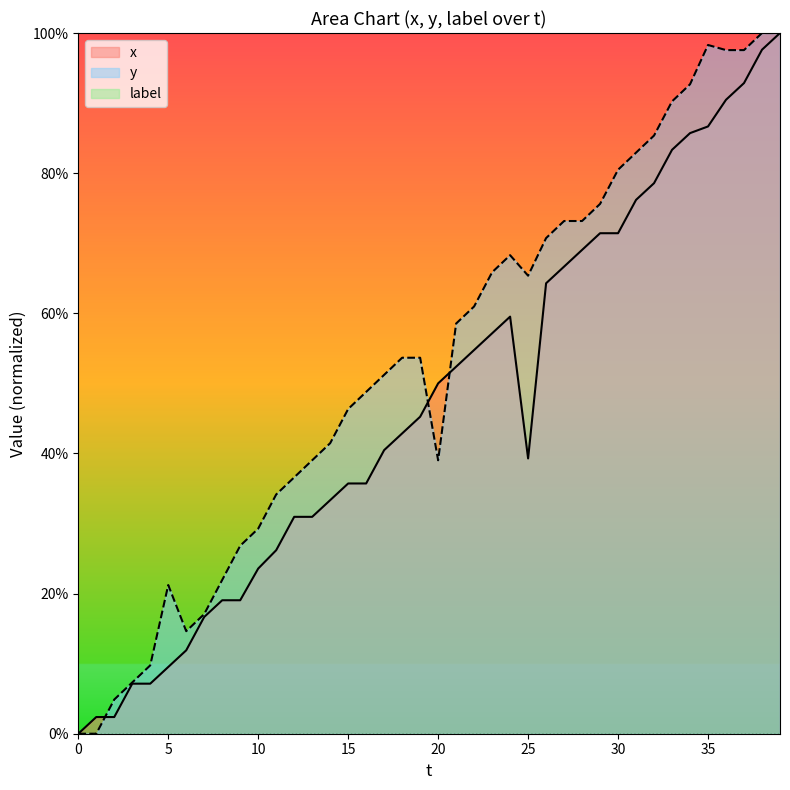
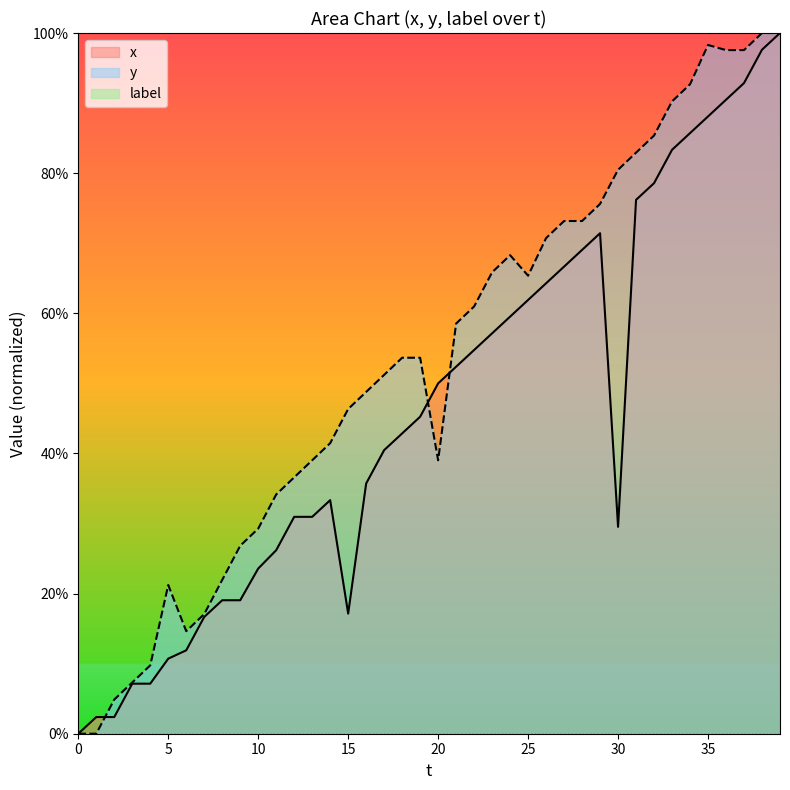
  {
    "x": {
-     "5": "10%",
+     "5": "11%",
      "10": "24%",
-     "15": "36%",
+     "15": "17%",
      "20": "50%",
-     "25": "39%",
-     "30": "71%",
-     "35": "87%"
+     "25": "62%",
+     "30": "30%",
+     "35": "88%"
    },
    "y": {
      "5": "21%",
      "10": "29%",
      "15": "46%",
      "20": "39%",
      "25": "65%",
      "30": "80%",
      "35": "98%"
    },
    "label": {
      "5": "0%",
      "10": "0%",
      "15": "0%",
      "20": "0%",
      "25": "0%",
      "30": "0%",
      "35": "0%"
    }
  }
